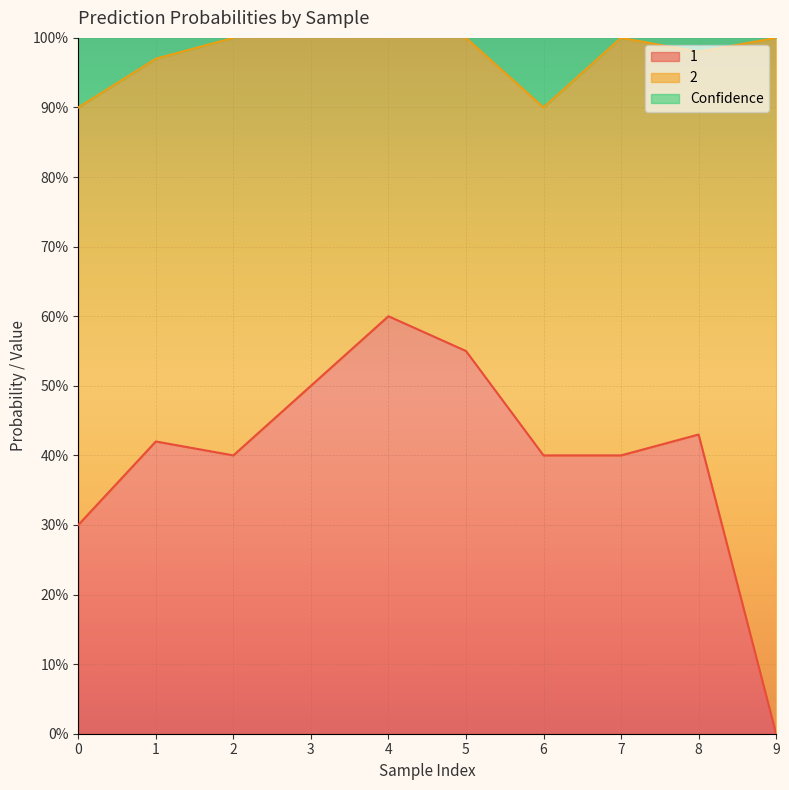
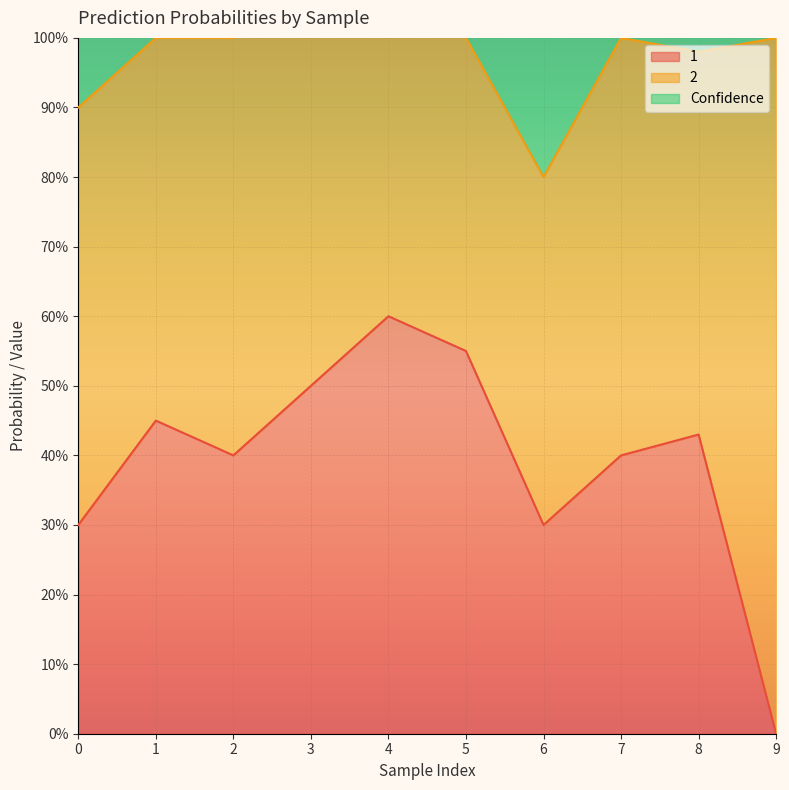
  {
    "1": {
      "0": "30%",
-     "1": "42%",
+     "1": "45%",
      "2": "40%",
      "3": "50%",
      "4": "60%",
      "5": "55%",
-     "6": "40%",
+     "6": "30%",
      "7": "40%",
      "8": "43%",
      "9": "0%"
    },
    "2": {
      "0": "60%",
      "1": "55%",
      "2": "60%",
      "5": "45%",
      "6": "50%",
      "7": "60%",
      "9": "100%"
    }
  }
